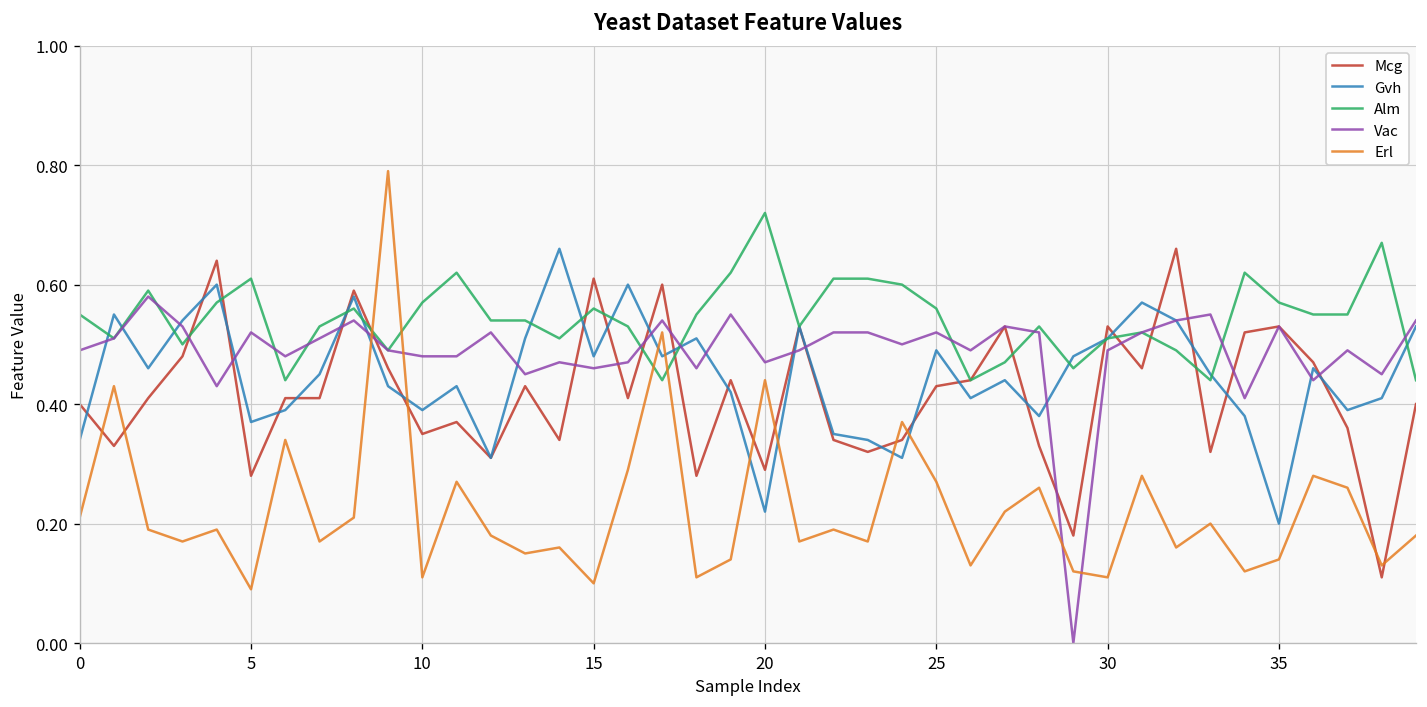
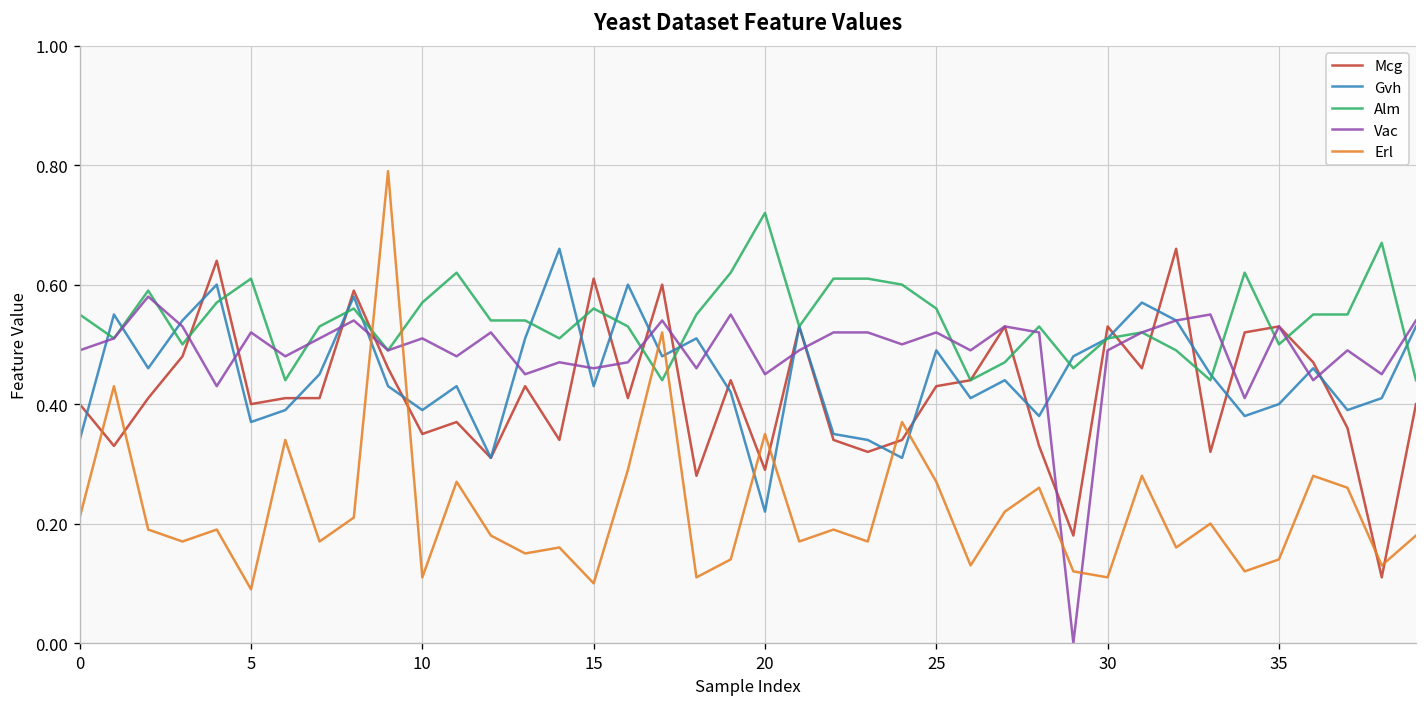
  {
    "Mcg": {
      "0": 0.40,
-     "5": 0.28,
+     "5": 0.40,
      "10": 0.35,
      "15": 0.61,
      "20": 0.29,
      "25": 0.43,
      "30": 0.53
    },
    "Gvh": {
      "0": 0.34,
      "5": 0.37,
      "10": 0.39,
-     "15": 0.48,
+     "15": 0.43,
      "20": 0.22,
      "25": 0.49,
-     "35": 0.2
+     "35": 0.4
    },
    "Alm": {
      "0": 0.55,
      "5": 0.61,
      "10": 0.57,
      "15": 0.56,
      "20": 0.72,
      "25": 0.56,
-     "35": 0.57
+     "35": 0.50
    },
    "Vac": {
      "0": 0.49,
      "5": 0.52,
-     "10": 0.48,
+     "10": 0.51,
      "15": 0.46,
-     "20": 0.47,
+     "20": 0.45,
      "25": 0.52,
      "30": 0.49
    },
    "Erl": {
      "0": 0.21,
      "5": 0.09,
      "10": 0.11,
      "15": 0.10,
-     "20": 0.44,
+     "20": 0.35,
      "25": 0.27,
      "30": 0.11,
      "35": 0.14
    }
  }
